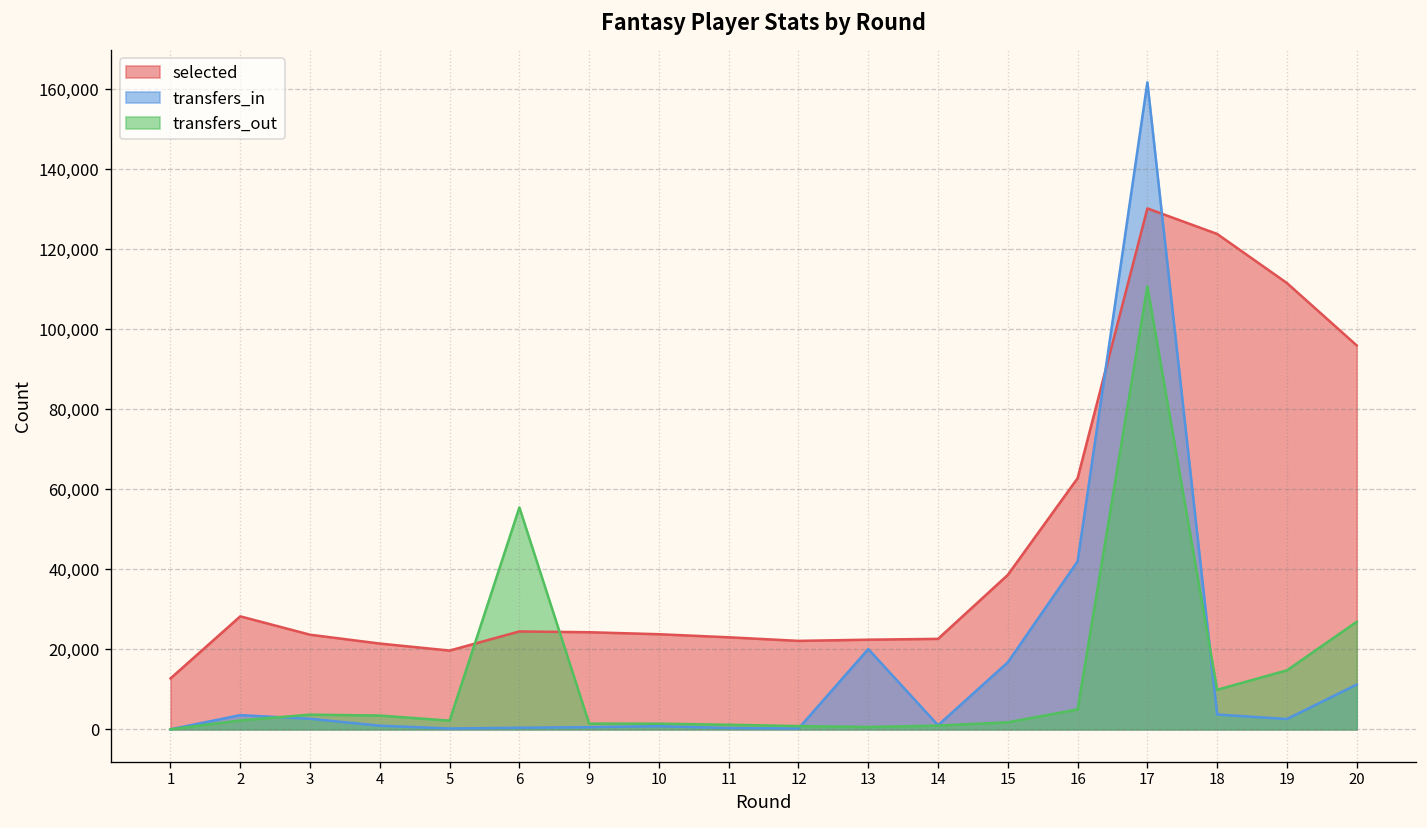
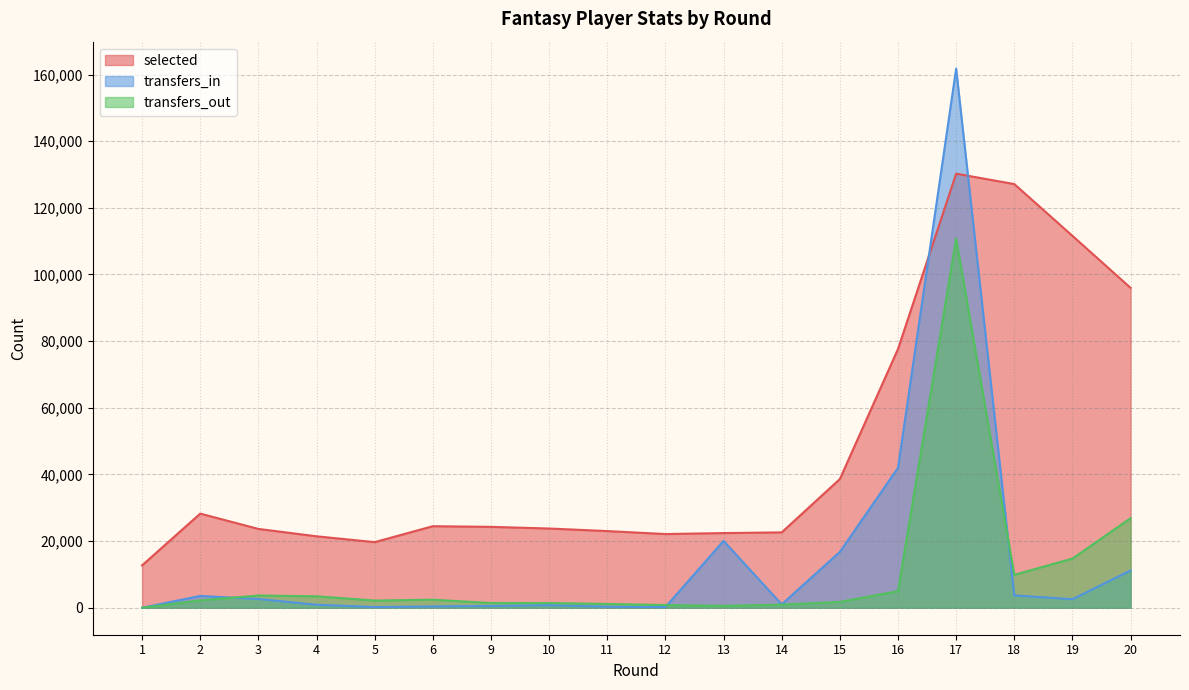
  {
    "selected": {
      "1": "13,000",
      "2": "28,000",
      "3": "24,000",
      "4": "21,000",
      "5": "20,000",
      "6": "24,000",
      "9": "24,000",
      "10": "24,000",
      "11": "23,000",
      "12": "22,000",
      "13": "22,000",
      "14": "23,000",
      "15": "39,000",
-     "16": "63,000",
+     "16": "78,000",
      "17": "130,000",
-     "18": "124,000",
+     "18": "127,000",
      "19": "112,000",
      "20": "96,000"
    },
    "transfers_in": {
      "2": "4,000",
      "3": "3,000",
      "4": "1,000",
      "5": "0",
      "6": "0",
      "9": "1,000",
      "11": "0",
      "13": "20,000",
      "15": "17,000",
      "16": "42,000",
      "17": "162,000",
      "18": "4,000",
      "19": "3,000",
      "20": "11,000"
    },
    "transfers_out": {
      "2": "2,000",
      "3": "4,000",
      "4": "3,000",
      "5": "2,000",
-     "6": "55,000",
+     "6": "2,000",
      "9": "1,000",
      "11": "1,000",
      "13": "1,000",
      "15": "2,000",
      "16": "5,000",
      "17": "111,000",
      "18": "10,000",
      "19": "15,000",
      "20": "27,000"
    }
  }
